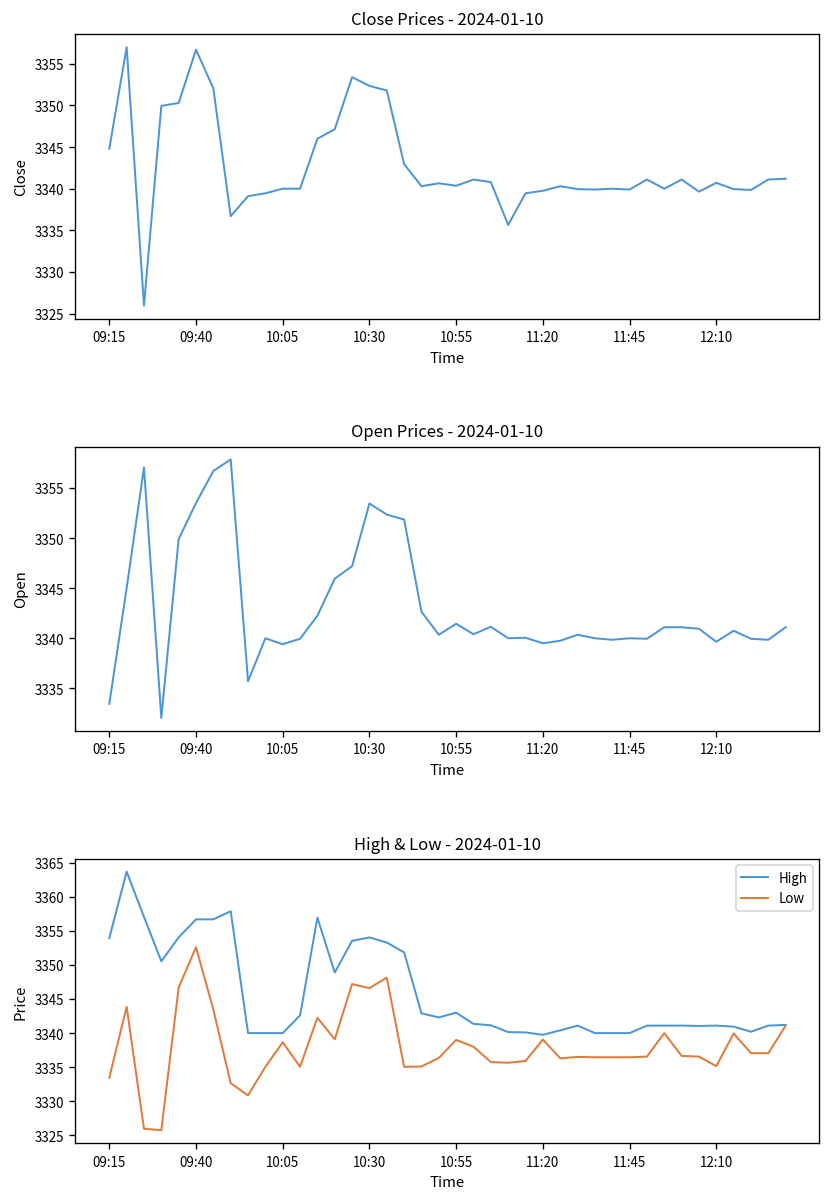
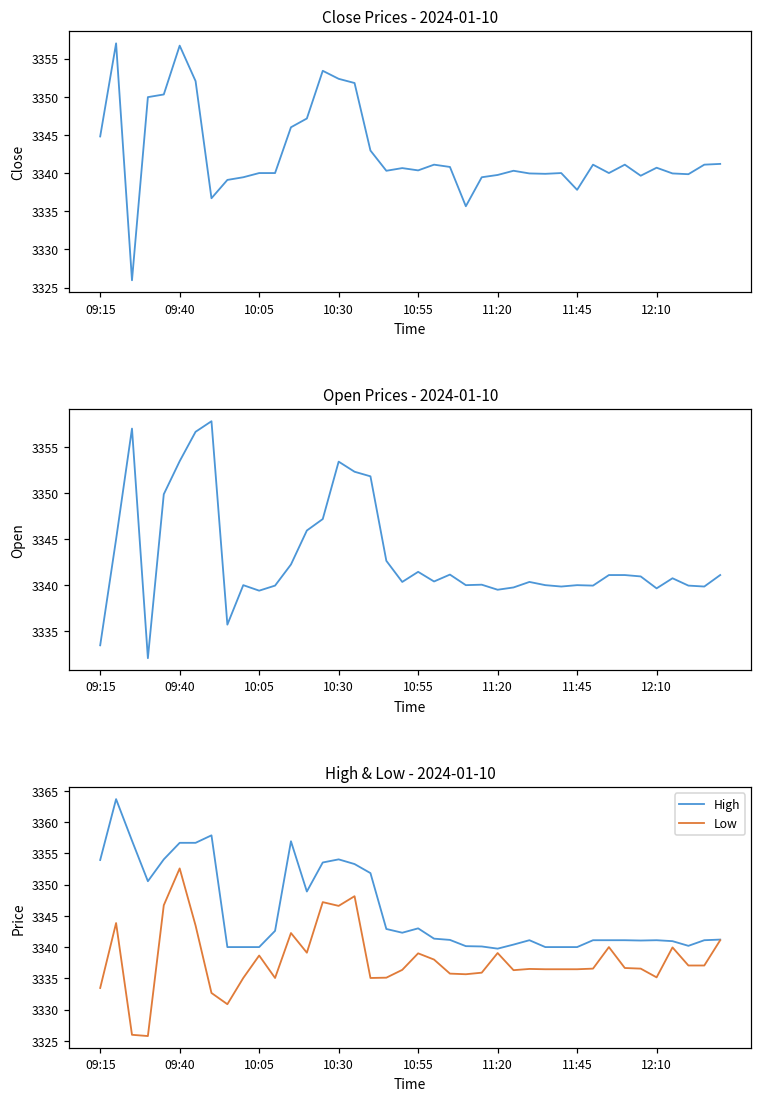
  {
    "Close Prices - 2024-01-10": {
      "09:15": 3345,
      "09:40": 3357,
      "10:05": 3340,
      "10:30": 3352,
      "10:55": 3340,
      "11:20": 3340,
-     "11:45": 3340,
+     "11:45": 3338,
      "12:10": 3341
    },
    "Open Prices - 2024-01-10": {
      "09:15": 3333,
      "09:40": 3354,
      "10:05": 3339,
      "10:30": 3353,
      "10:55": 3341,
      "11:20": 3340,
      "11:45": 3340,
      "12:10": 3340
    },
    "High & Low - 2024-01-10": {
      "High": {
        "09:15": 3354,
        "09:40": 3357,
        "10:05": 3340,
        "10:30": 3354,
        "10:55": 3343,
        "11:20": 3340,
        "11:45": 3340,
        "12:10": 3341
      },
      "Low": {
        "09:15": 3333,
        "09:40": 3353,
        "10:05": 3339,
        "10:30": 3347,
        "10:55": 3339,
        "11:20": 3339,
        "11:45": 3336,
        "12:10": 3335
      }
    }
  }
